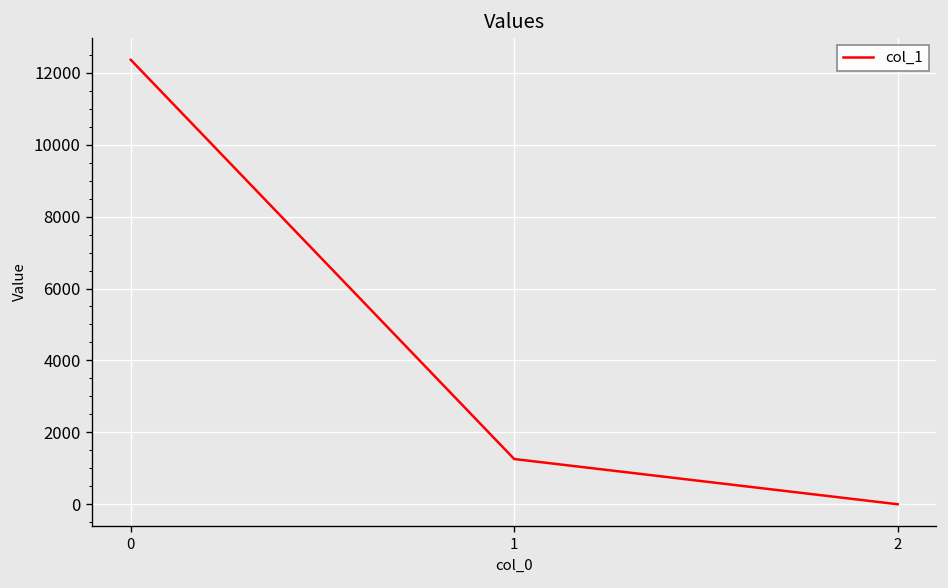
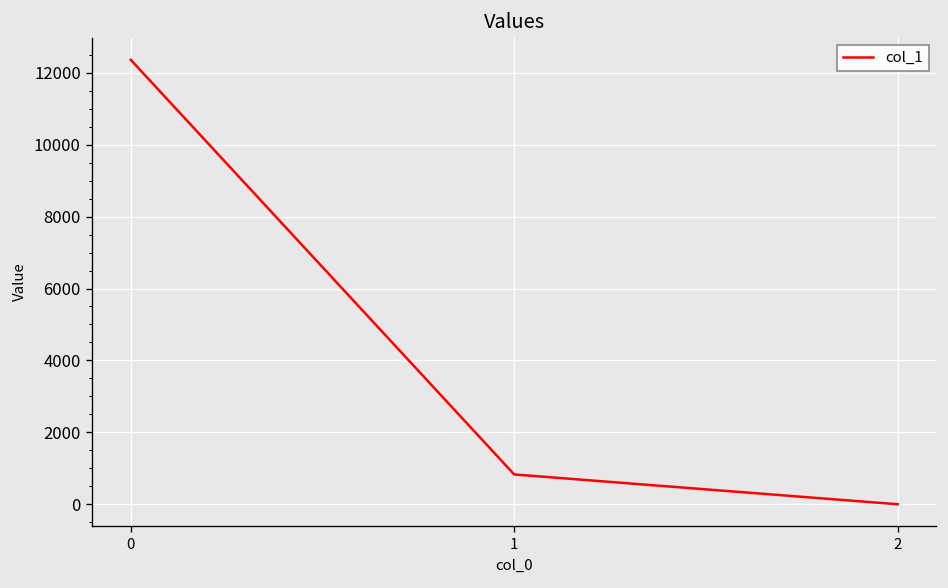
  {
    "0": 12400,
-   "1": 1300,
+   "1": 800,
    "2": 0
  }
